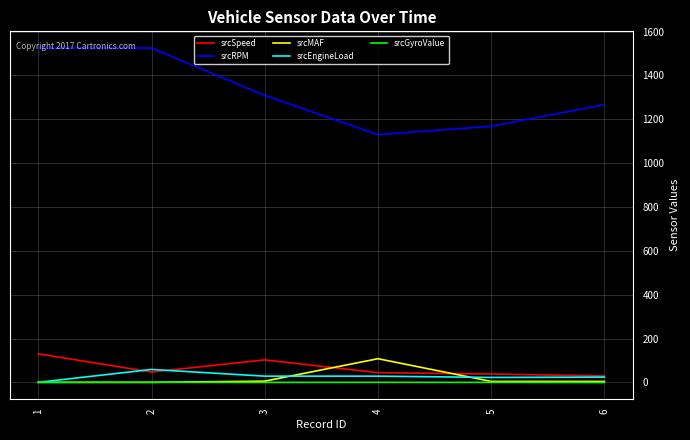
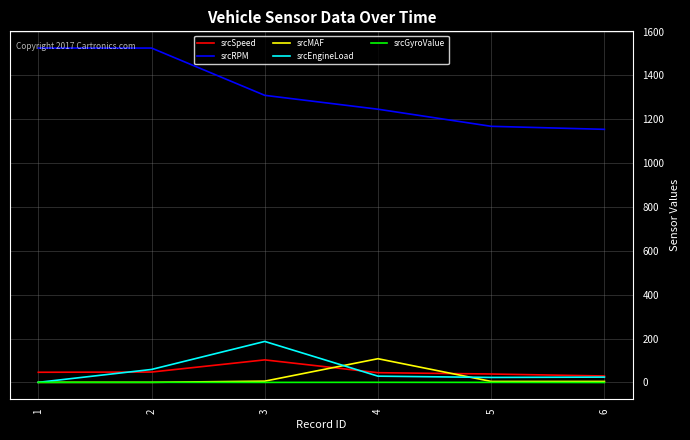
  {
    "srcSpeed": {
-     "1": 130,
+     "1": 50,
      "2": 50,
      "3": 100,
      "4": 40,
      "5": 40
    },
    "srcRPM": {
      "2": 1530,
      "3": 1310,
-     "4": 1130,
+     "4": 1250,
      "5": 1170,
-     "6": 1270
+     "6": 1150
    },
    "srcMAF": {
      "4": 110
    },
    "srcEngineLoad": {
      "2": 60,
-     "3": 30,
+     "3": 190,
      "4": 30,
      "5": 20
    },
    "srcGyroValue": {
      "4": 0
    }
  }
